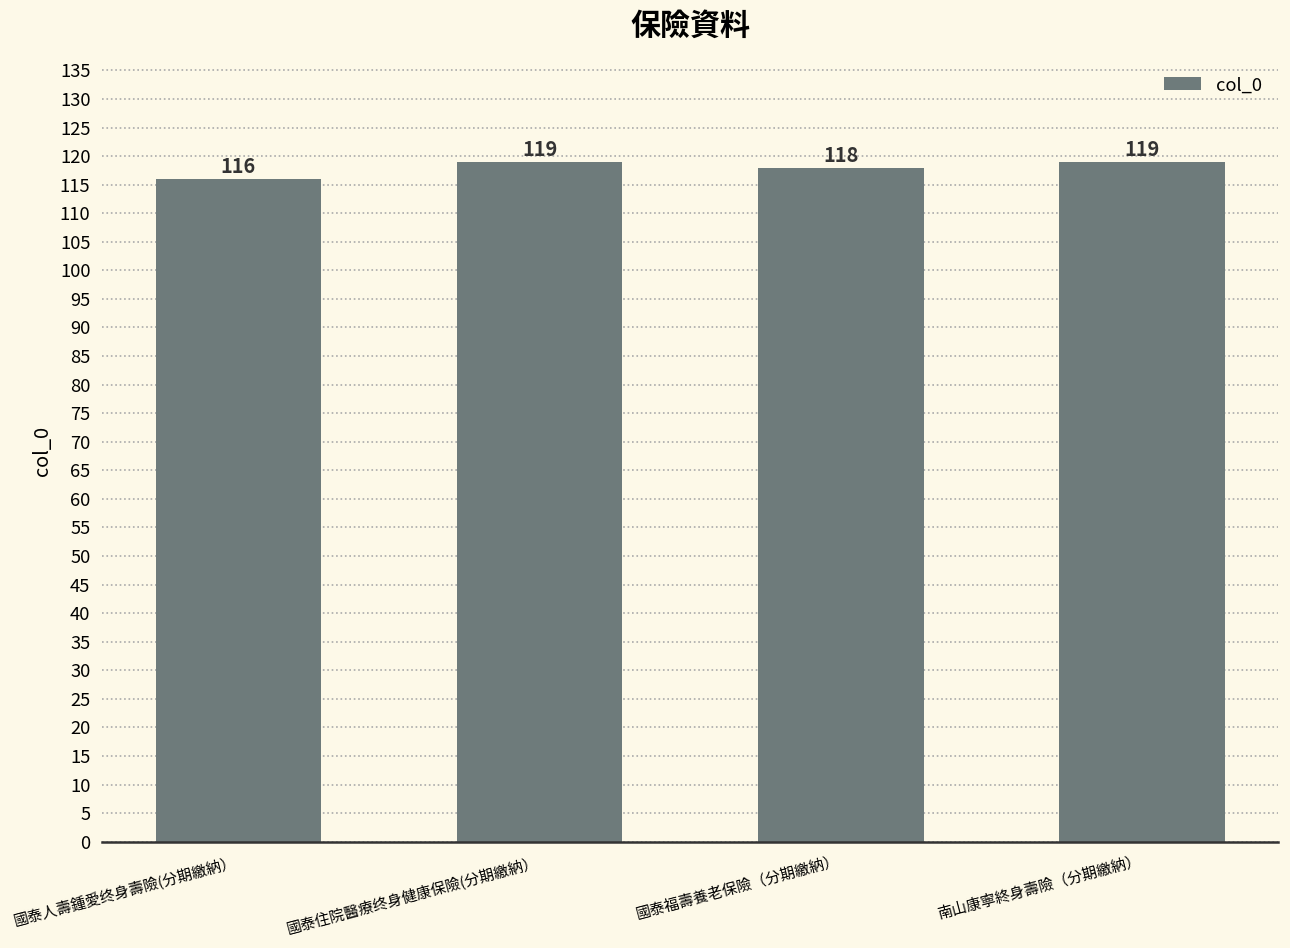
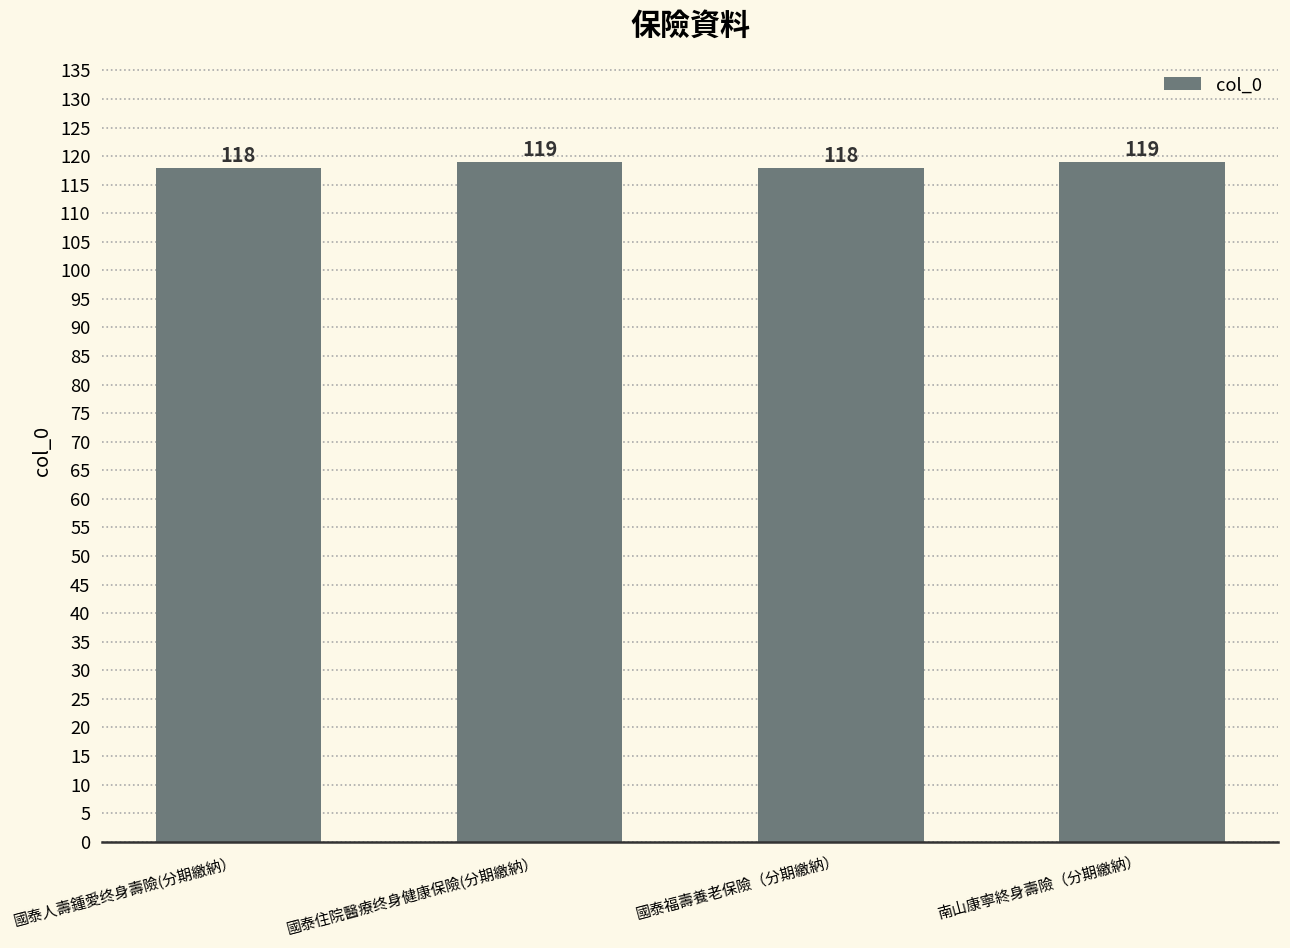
  {
-   "國泰人壽鍾愛终身壽險(分期繳納）": 116,
+   "國泰人壽鍾愛终身壽險(分期繳納）": 118,
    "國泰住院醫療终身健康保險(分期繳納）": 119,
    "國泰福壽養老保險（分期繳納）": 118,
    "南山康寧終身壽險（分期繳納）": 119
  }
